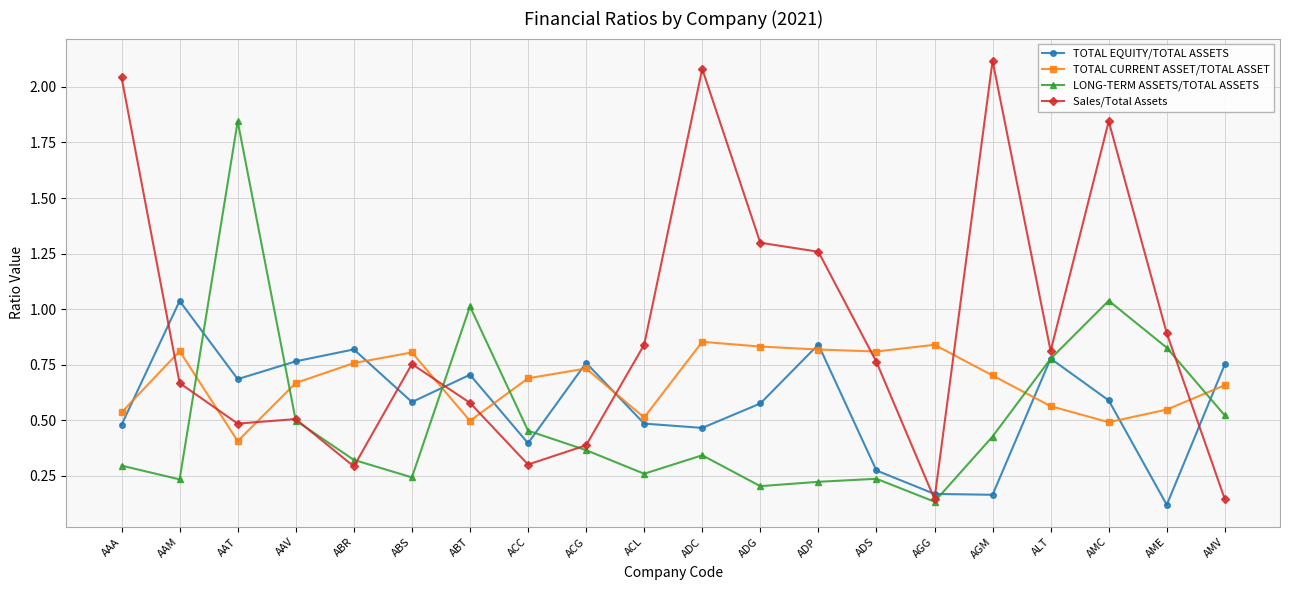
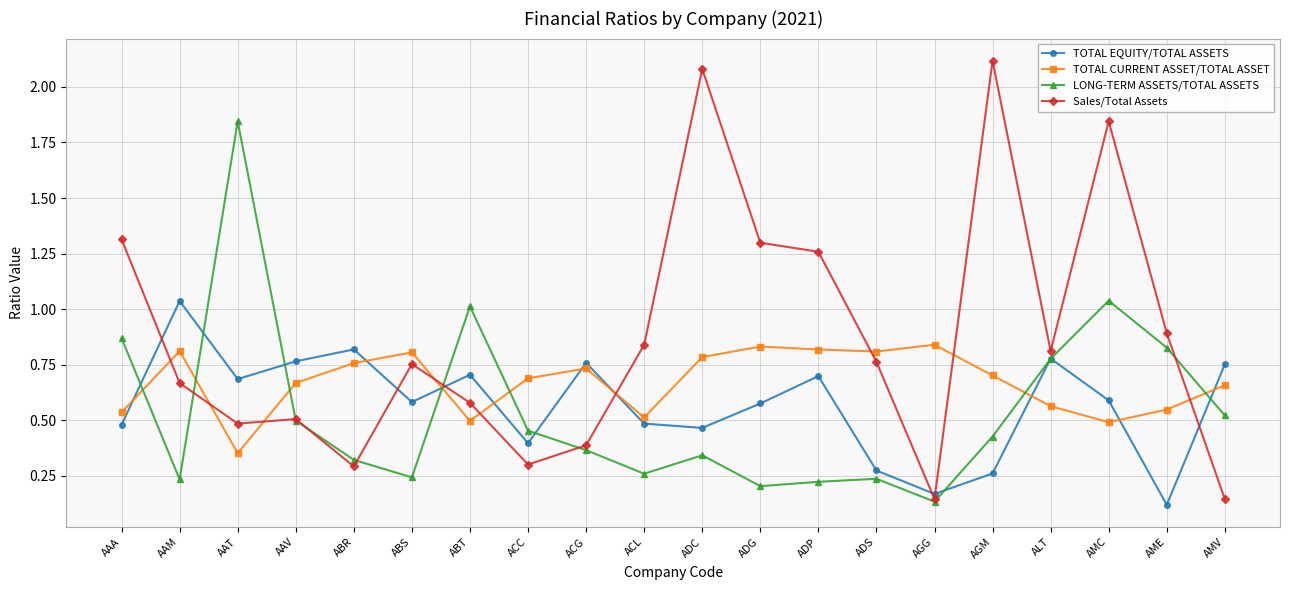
  {
    "TOTAL EQUITY/TOTAL ASSETS": {
      "AAA": 0.48,
      "AAM": 1.04,
      "AAT": 0.68,
      "AAV": 0.76,
      "ABR": 0.82,
      "ABS": 0.58,
      "ABT": 0.70,
      "ACC": 0.40,
      "ACG": 0.76,
      "ACL": 0.48,
      "ADC": 0.47,
      "ADG": 0.58,
-     "ADP": 0.84,
+     "ADP": 0.70,
      "ADS": 0.27,
      "AGG": 0.17,
-     "AGM": 0.16,
+     "AGM": 0.26,
      "AMC": 0.59,
      "AME": 0.12,
      "AMV": 0.75
    },
    "TOTAL CURRENT ASSET/TOTAL ASSET": {
      "AAA": 0.53,
      "AAM": 0.81,
-     "AAT": 0.41,
+     "AAT": 0.35,
      "AAV": 0.67,
      "ABR": 0.76,
      "ABS": 0.80,
      "ABT": 0.50,
      "ACC": 0.69,
      "ACG": 0.73,
      "ACL": 0.51,
-     "ADC": 0.85,
+     "ADC": 0.78,
      "ADG": 0.83,
      "ADP": 0.82,
      "ADS": 0.81,
      "AGG": 0.84,
      "AGM": 0.70,
      "ALT": 0.56,
      "AMC": 0.49,
      "AME": 0.55,
      "AMV": 0.66
    },
    "LONG-TERM ASSETS/TOTAL ASSETS": {
-     "AAA": 0.30,
+     "AAA": 0.87,
      "AAM": 0.23,
      "AAT": 1.85,
      "ABR": 0.32,
      "ABS": 0.24,
      "ABT": 1.01,
      "ACC": 0.45,
      "ACG": 0.36,
      "ACL": 0.26,
      "ADC": 0.34,
      "ADG": 0.20,
      "ADP": 0.22,
      "ADS": 0.24,
      "AGG": 0.13,
      "AGM": 0.43,
      "AMC": 1.04,
      "AME": 0.83,
      "AMV": 0.52
    },
    "Sales/Total Assets": {
-     "AAA": 2.04,
+     "AAA": 1.31,
      "AAM": 0.67,
      "AAT": 0.48,
      "ABR": 0.29,
      "ABS": 0.75,
      "ABT": 0.58,
      "ACC": 0.30,
      "ACG": 0.39,
      "ACL": 0.84,
      "ADC": 2.08,
      "ADG": 1.30,
      "ADP": 1.26,
      "ADS": 0.76,
      "AGG": 0.14,
      "AGM": 2.12,
      "ALT": 0.81,
      "AMC": 1.85,
      "AME": 0.89,
      "AMV": 0.14
    }
  }
